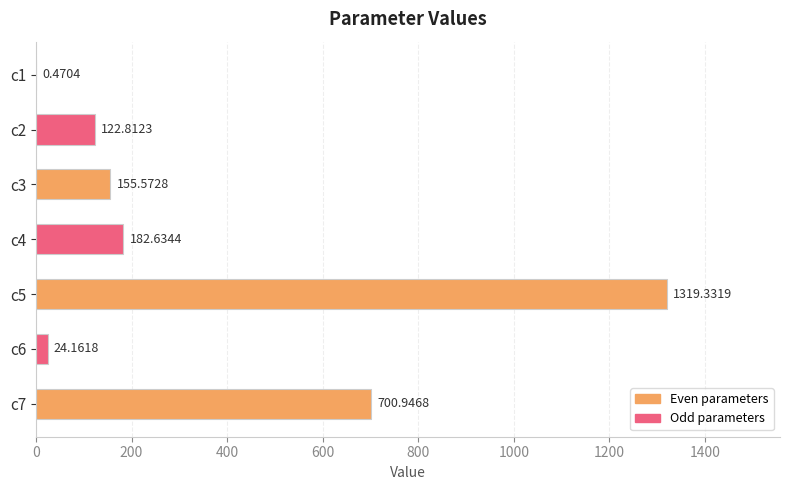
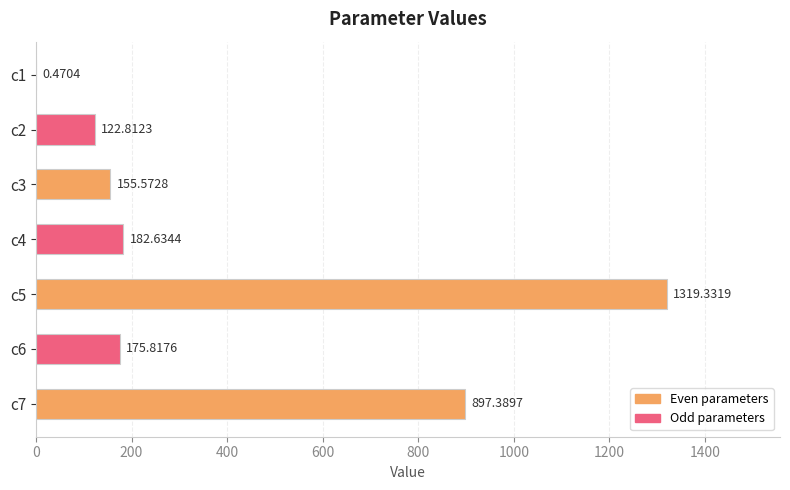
  {
    "c1": 0.4704,
    "c2": 122.8123,
    "c3": 155.5728,
    "c4": 182.6344,
    "c5": 1319.3319,
-   "c6": 24.1618,
-   "c7": 700.9468
+   "c6": 175.8176,
+   "c7": 897.3897
  }
